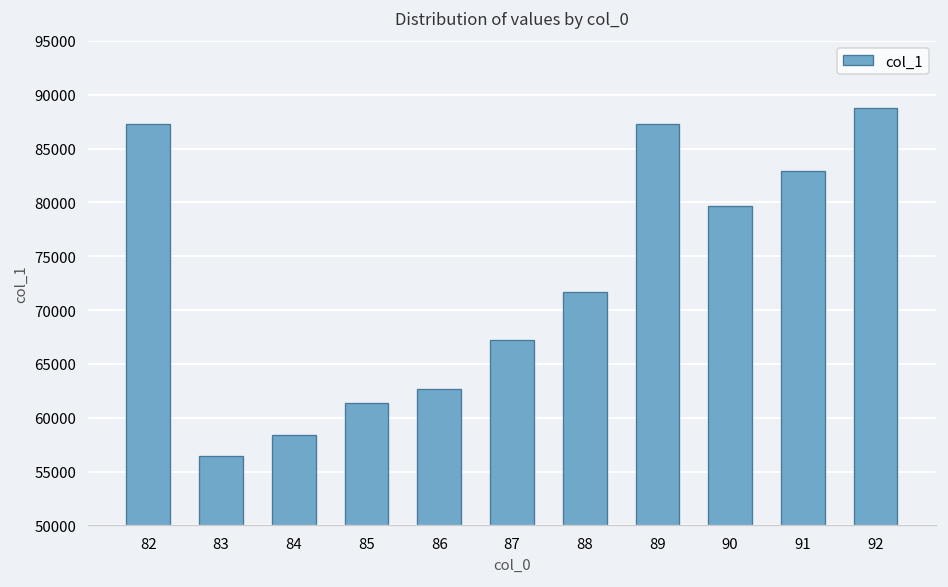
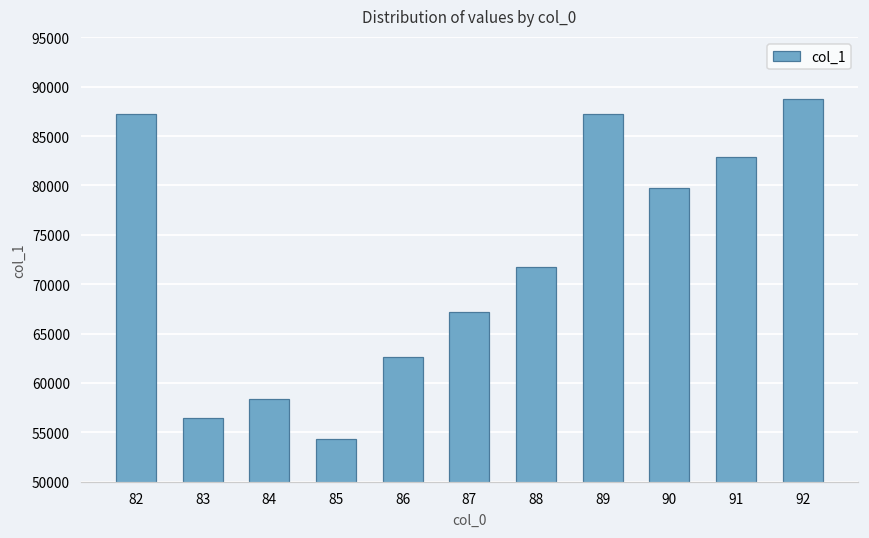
  {
    "82": 87000,
    "83": 56000,
    "84": 58000,
-   "85": 61000,
+   "85": 54000,
    "86": 63000,
    "87": 67000,
    "88": 72000,
    "89": 87000,
    "90": 80000,
    "91": 83000,
    "92": 89000
  }
